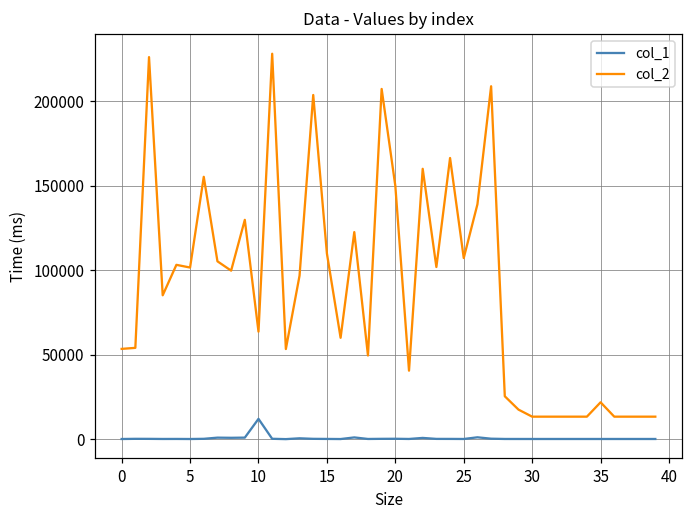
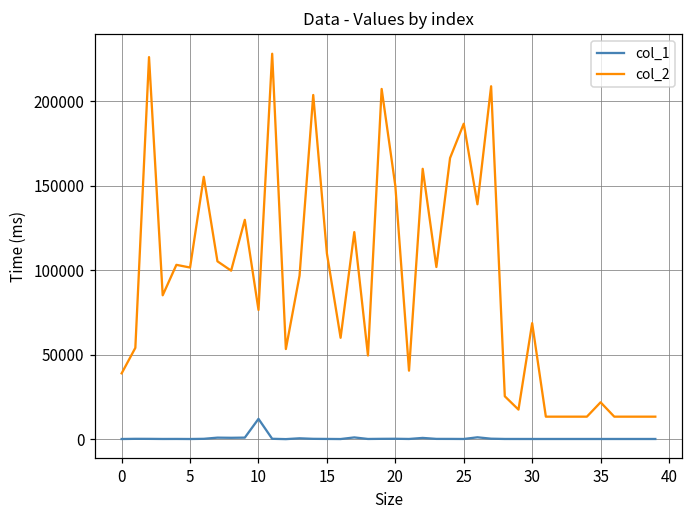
  {
    "col_1": {
      "0": 0,
      "5": 0,
      "10": 12000,
      "15": 0,
      "20": 0,
      "25": 0,
      "30": 0,
      "35": 0
    },
    "col_2": {
-     "0": 54000,
+     "0": 39000,
      "5": 102000,
-     "10": 64000,
+     "10": 77000,
      "15": 110000,
      "20": 150000,
-     "25": 107000,
-     "30": 13000,
+     "25": 187000,
+     "30": 69000,
      "35": 22000
    }
  }
